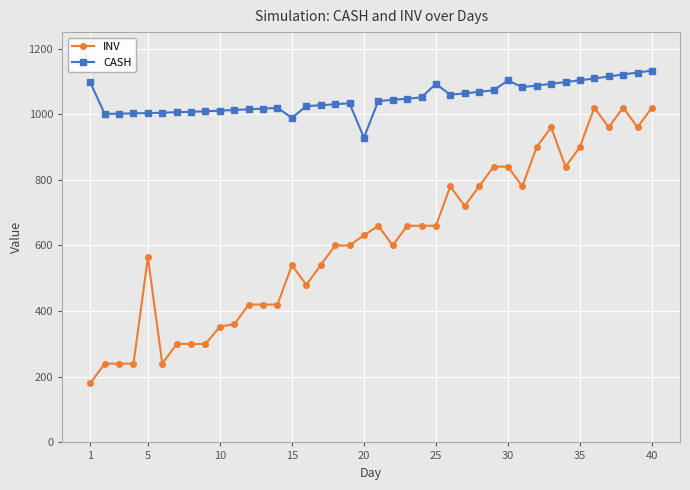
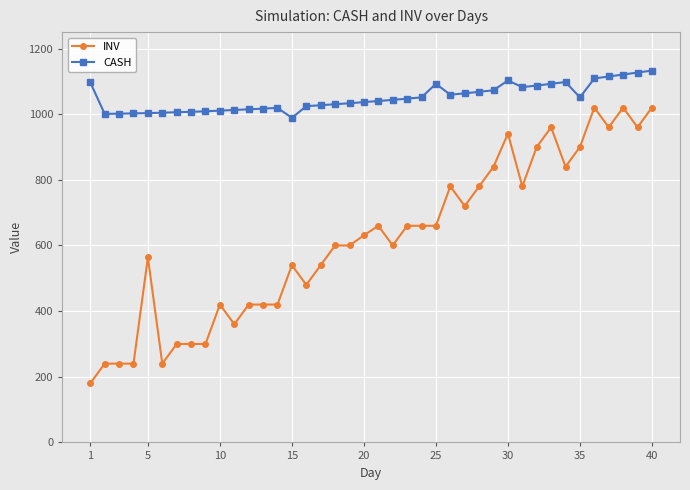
  {
    "INV": {
      "1": 180,
      "5": 560,
-     "10": 350,
+     "10": 420,
      "15": 540,
      "20": 630,
      "25": 660,
-     "30": 840,
+     "30": 940,
      "35": 900,
      "40": 1020
    },
    "CASH": {
      "1": 1100,
      "5": 1000,
      "10": 1010,
      "15": 990,
-     "20": 930,
+     "20": 1040,
      "25": 1090,
      "30": 1100,
-     "35": 1100,
+     "35": 1050,
      "40": 1130
    }
  }
